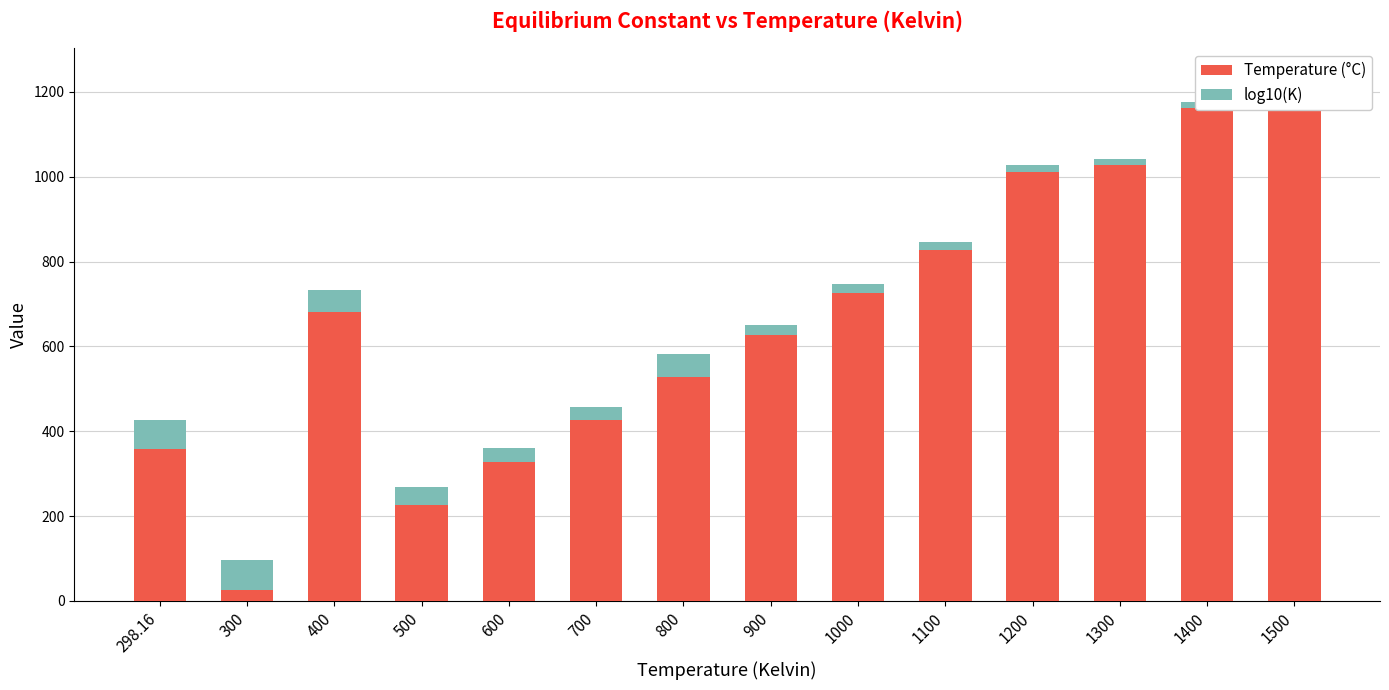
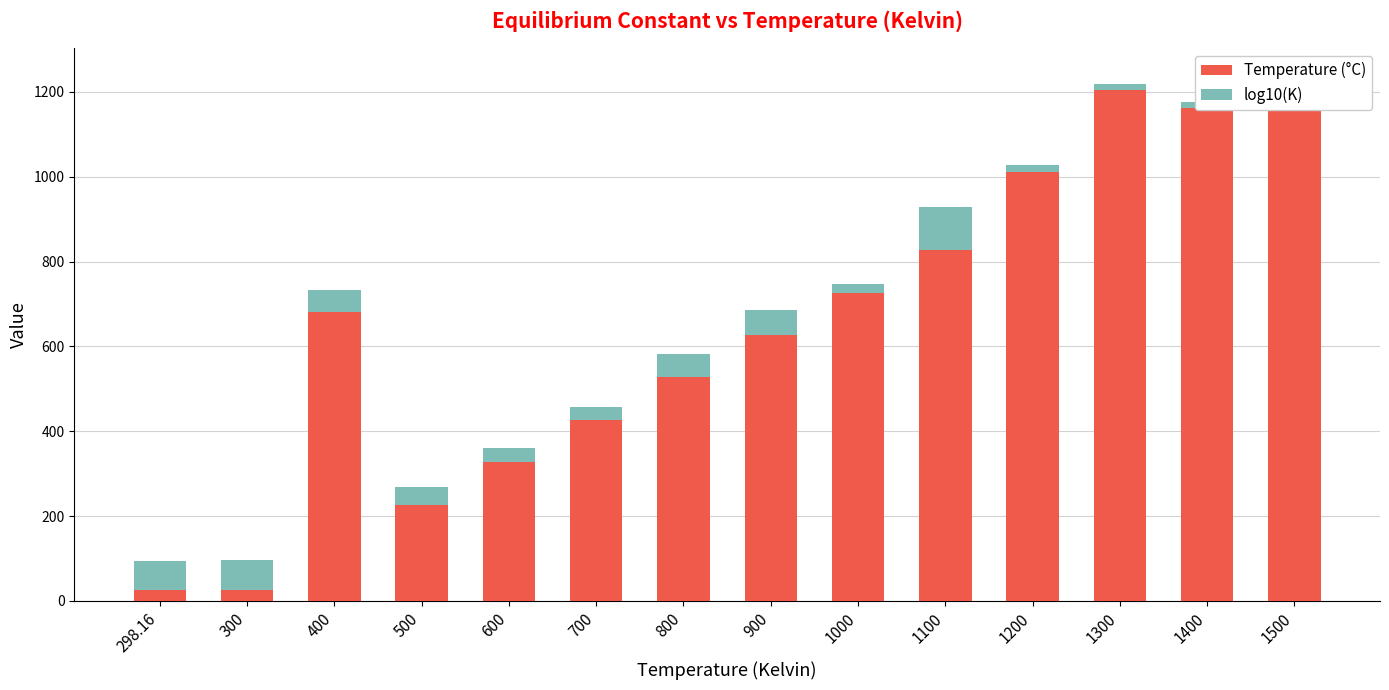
  {
    "Temperature (°C)": {
-     "298.16": 360,
+     "298.16": 30,
      "300": 30,
      "400": 680,
      "500": 230,
      "600": 330,
      "700": 430,
      "800": 530,
      "900": 630,
      "1000": 730,
      "1100": 830,
      "1200": 1010,
-     "1300": 1030
+     "1300": 1200
    },
    "log10(K)": {
      "298.16": 70,
      "300": 70,
      "400": 50,
      "500": 40,
      "600": 30,
      "700": 30,
      "800": 60,
-     "900": 20,
+     "900": 60,
      "1000": 20,
-     "1100": 20,
+     "1100": 100,
      "1200": 20,
      "1300": 20
    }
  }
